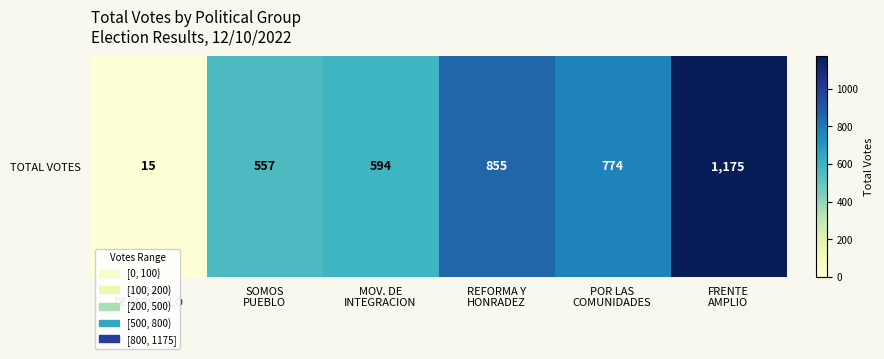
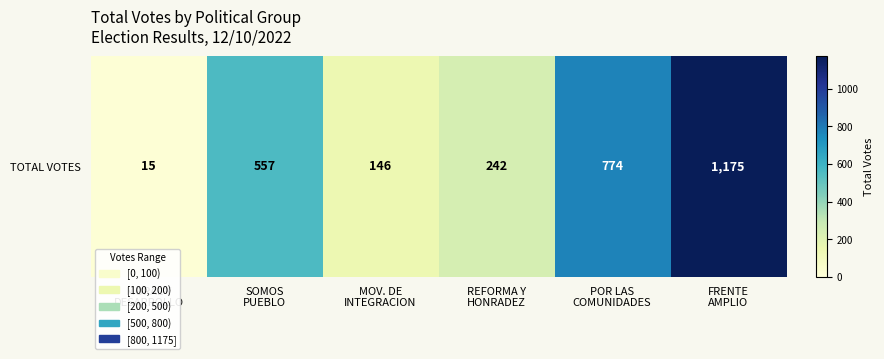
  {
    "TOTAL VOTES": {
      "MORAL Y DESARROLLO": "15",
      "SOMOS PUEBLO": "557",
-     "MOV. DE INTEGRACION": "594",
-     "REFORMA Y HONRADEZ": "855",
+     "MOV. DE INTEGRACION": "146",
+     "REFORMA Y HONRADEZ": "242",
      "POR LAS COMUNIDADES": "774",
      "FRENTE AMPLIO": "1,175"
    }
  }
